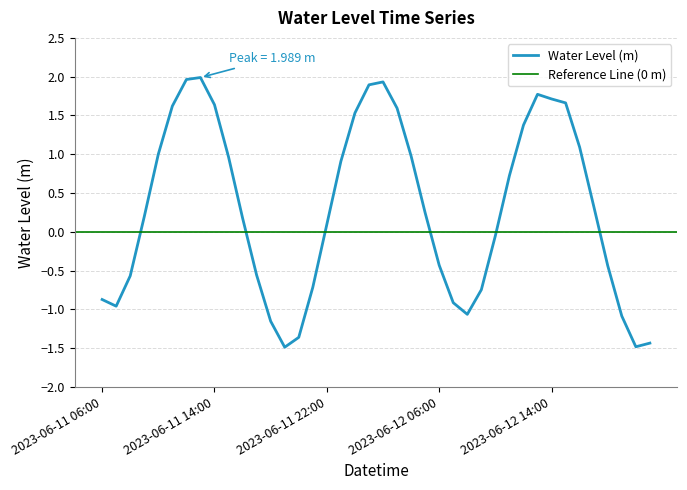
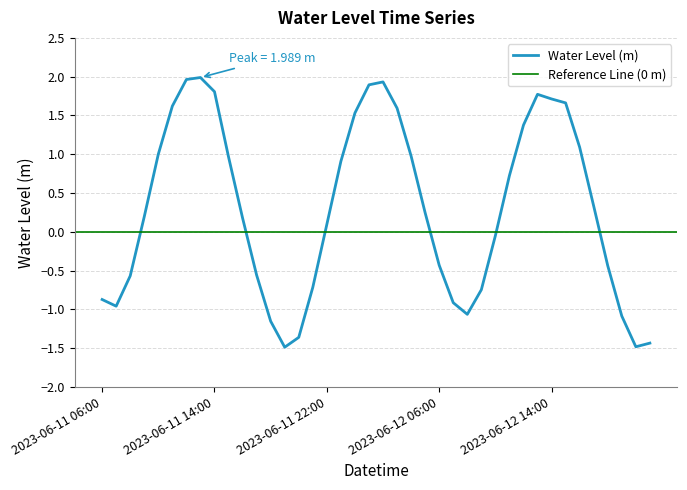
  {
    "2023-06-11 06:00": -0.9,
-   "2023-06-11 14:00": 1.6,
+   "2023-06-11 14:00": 1.8,
    "2023-06-11 22:00": 0.1,
    "2023-06-12 06:00": -0.4,
    "2023-06-12 14:00": 1.7
  }
